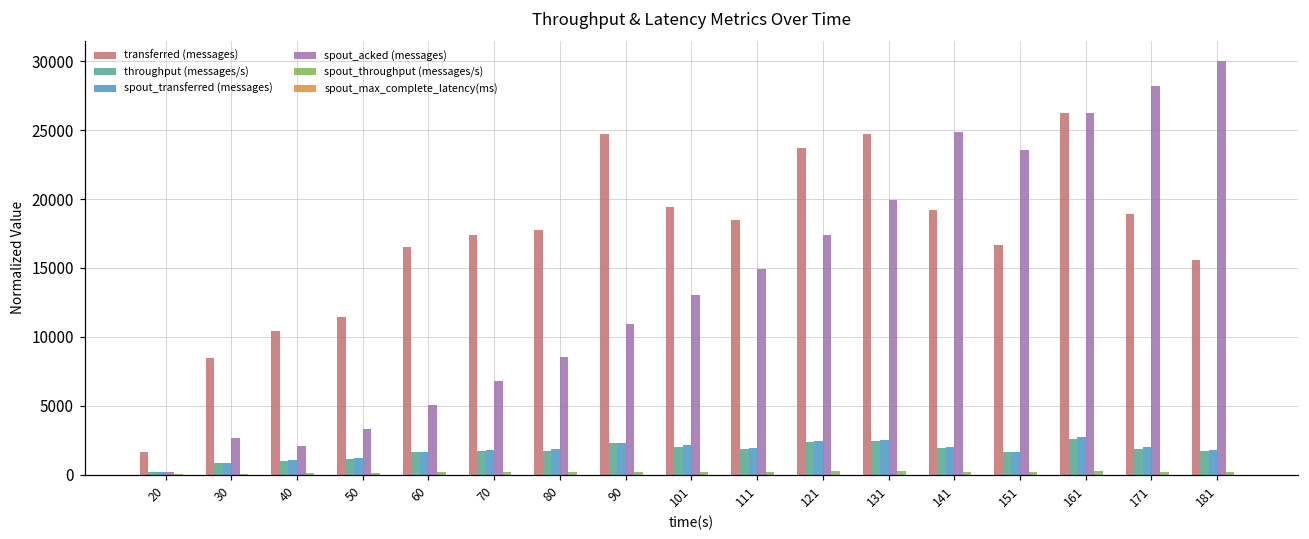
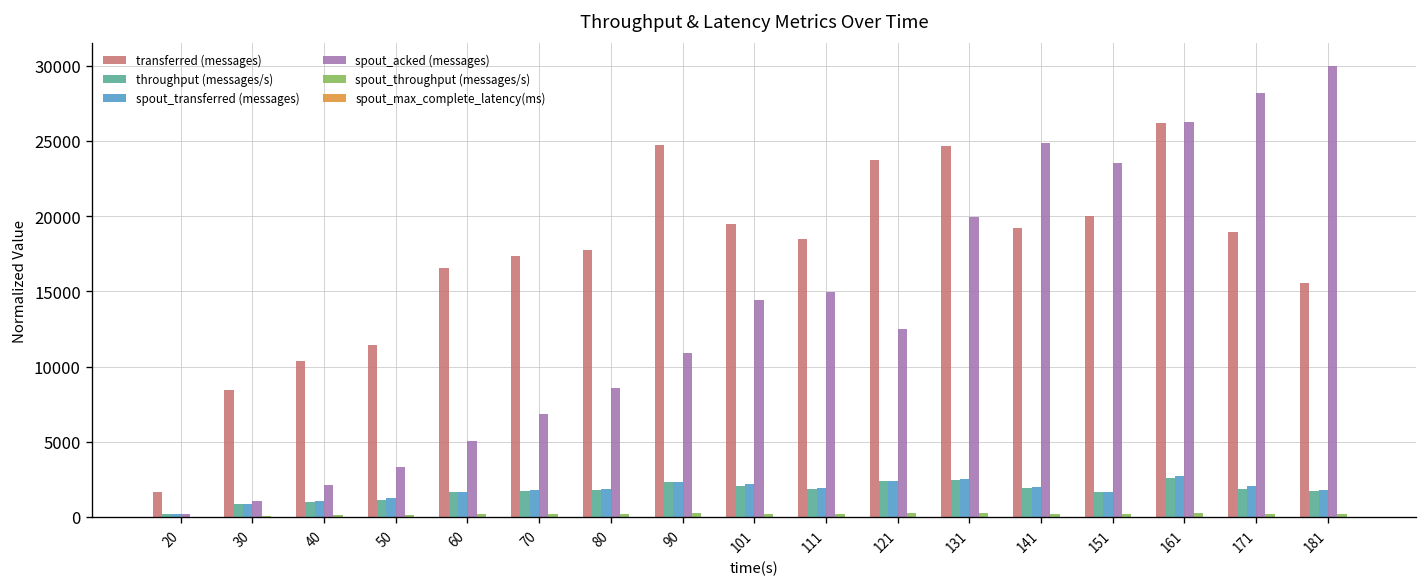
  {
    "transferred (messages)": {
      "20": 1700,
      "30": 8400,
      "40": 10400,
      "50": 11400,
      "60": 16600,
      "70": 17400,
      "80": 17700,
      "90": 24700,
      "101": 19500,
      "111": 18400,
      "121": 23700,
      "131": 24700,
      "141": 19200,
-     "151": 16700,
+     "151": 20000,
      "161": 26200,
      "171": 18900,
      "181": 15600
    },
    "spout_acked (messages)": {
-     "30": 2700,
+     "30": 1100,
      "40": 2100,
      "50": 3300,
      "60": 5000,
      "70": 6800,
      "80": 8600,
      "90": 10900,
-     "101": 13000,
+     "101": 14500,
      "111": 14900,
-     "121": 17400,
+     "121": 12500,
      "131": 20000,
      "141": 24900,
      "151": 23600,
      "161": 26200,
      "171": 28200,
      "181": 30000
    },
    "spout_throughput (messages/s)": {
      "90": 200,
      "101": 200,
      "121": 200,
      "131": 200,
      "161": 300,
      "171": 200
    }
  }
